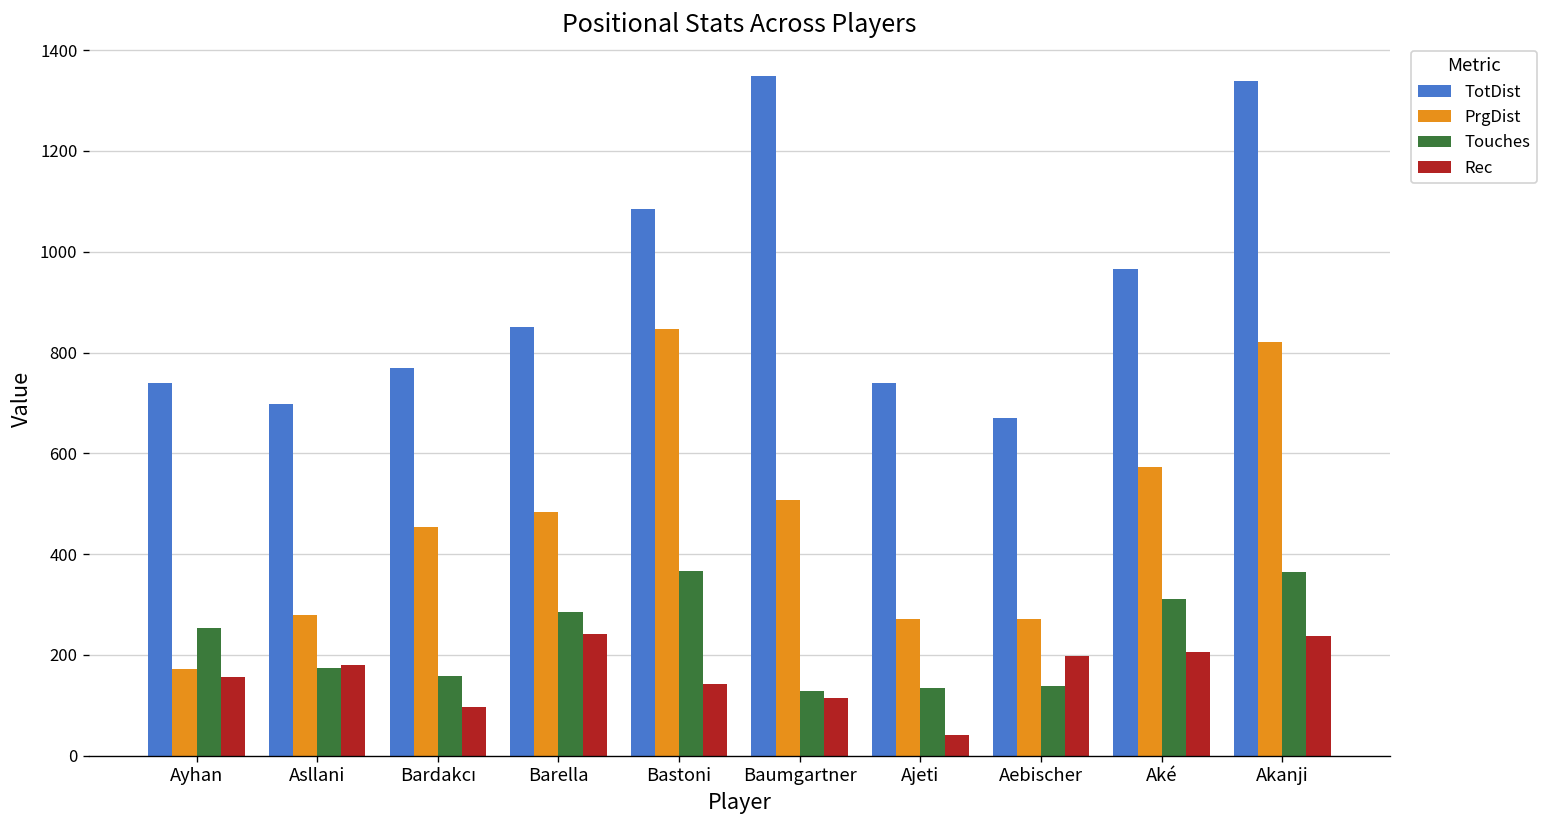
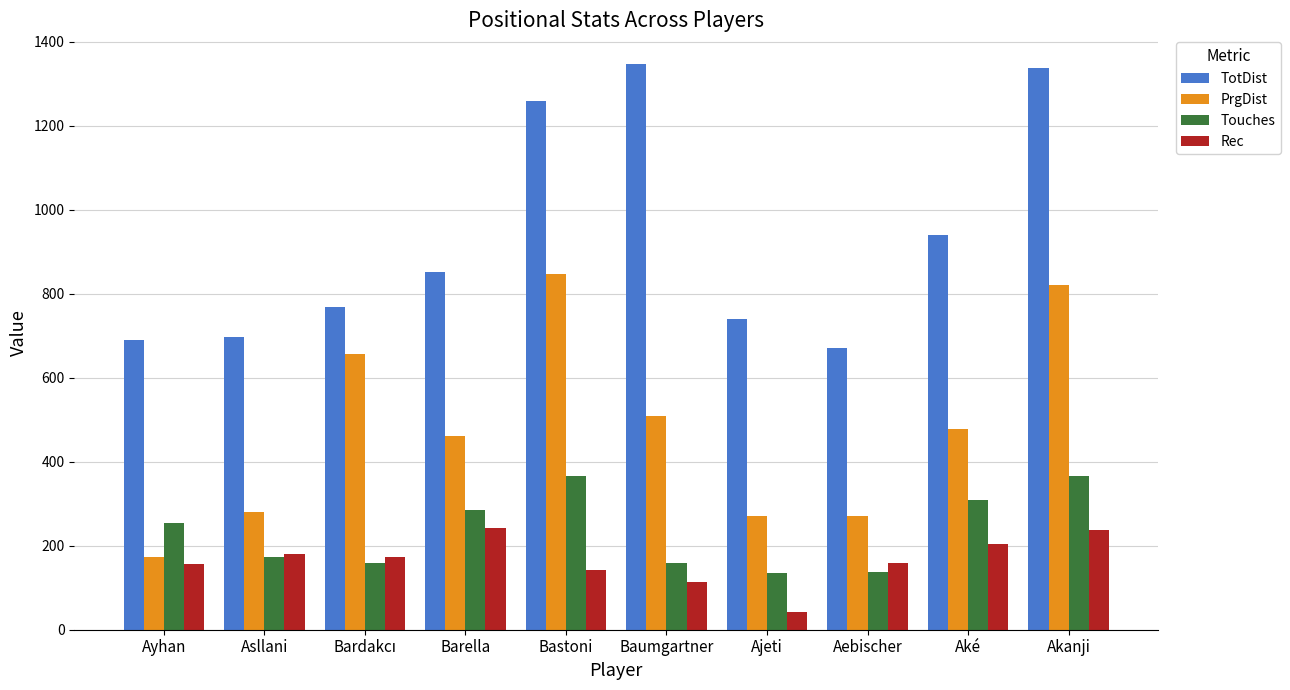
  {
    "TotDist": {
-     "Ayhan": 740,
+     "Ayhan": 690,
      "Asllani": 700,
      "Bardakcı": 770,
      "Barella": 850,
-     "Bastoni": 1080,
+     "Bastoni": 1260,
      "Baumgartner": 1350,
      "Ajeti": 740,
      "Aebischer": 670,
-     "Aké": 970,
+     "Aké": 940,
      "Akanji": 1340
    },
    "PrgDist": {
      "Ayhan": 170,
      "Asllani": 280,
-     "Bardakcı": 450,
-     "Barella": 480,
+     "Bardakcı": 660,
+     "Barella": 460,
      "Bastoni": 850,
      "Baumgartner": 510,
      "Ajeti": 270,
      "Aebischer": 270,
-     "Aké": 570,
+     "Aké": 480,
      "Akanji": 820
    },
    "Touches": {
      "Ayhan": 250,
      "Asllani": 170,
      "Bardakcı": 160,
      "Barella": 290,
      "Bastoni": 370,
-     "Baumgartner": 130,
+     "Baumgartner": 160,
      "Ajeti": 140,
      "Aebischer": 140,
      "Aké": 310,
      "Akanji": 370
    },
    "Rec": {
      "Ayhan": 160,
      "Asllani": 180,
-     "Bardakcı": 100,
+     "Bardakcı": 170,
      "Barella": 240,
      "Bastoni": 140,
      "Baumgartner": 110,
      "Ajeti": 40,
-     "Aebischer": 200,
+     "Aebischer": 160,
      "Aké": 210,
      "Akanji": 240
    }
  }
